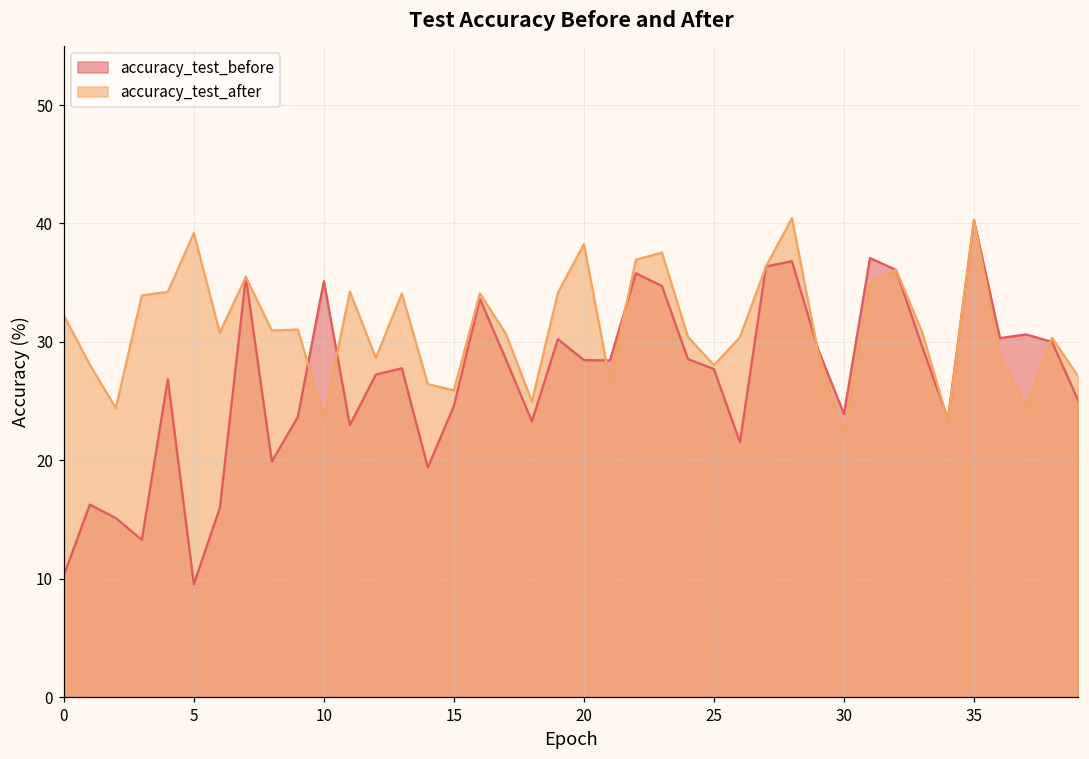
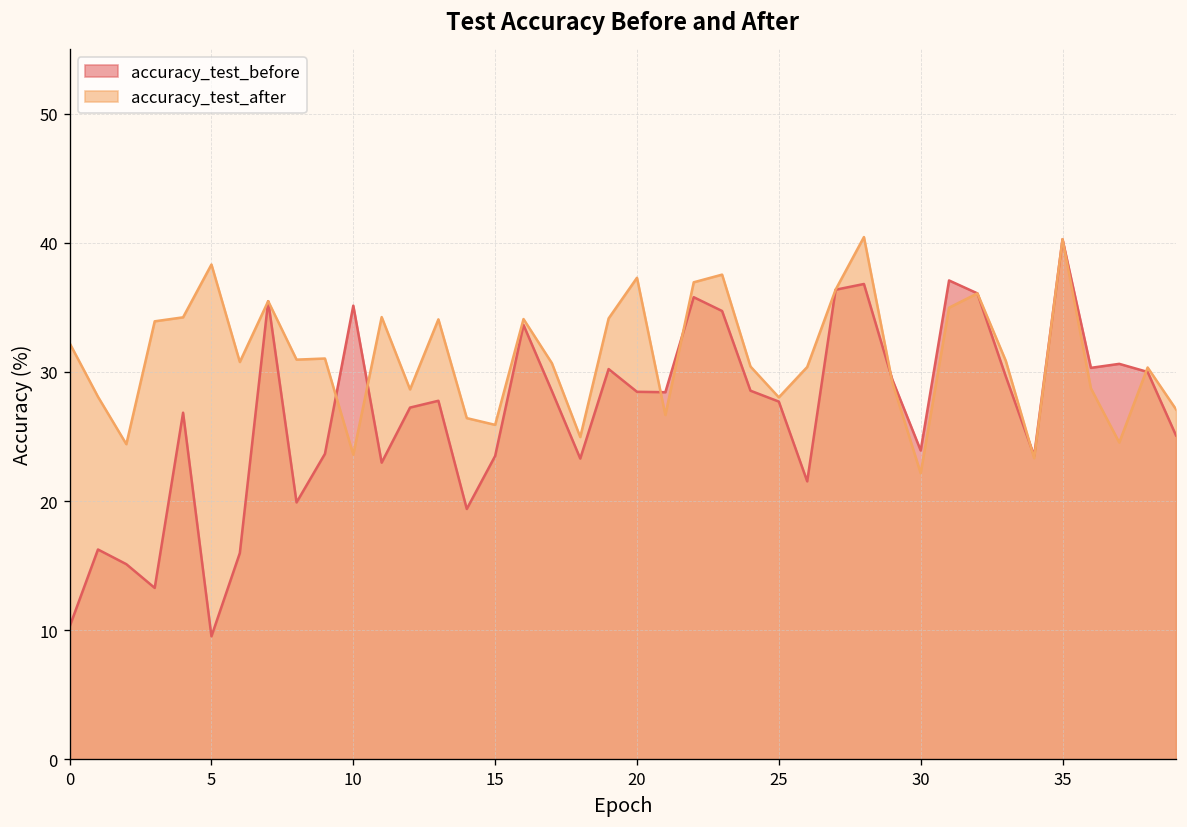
  {
    "accuracy_test_before": {
      "0": 10.3,
      "5": 9.5,
      "10": 35.1,
-     "15": 24.6,
+     "15": 23.5,
      "20": 28.5,
      "25": 27.7,
      "30": 23.9
    },
    "accuracy_test_after": {
      "0": 32.2,
-     "5": 39.2,
+     "5": 38.3,
      "10": 23.6,
      "15": 25.9,
-     "20": 38.3,
+     "20": 37.3,
      "25": 28.0,
      "30": 22.2
    }
  }
